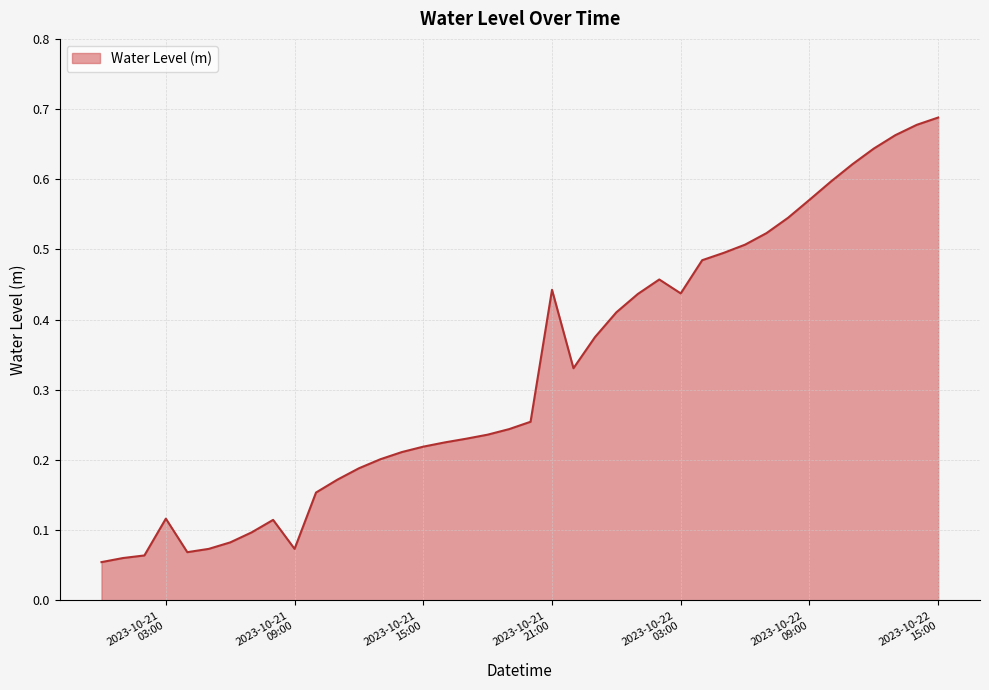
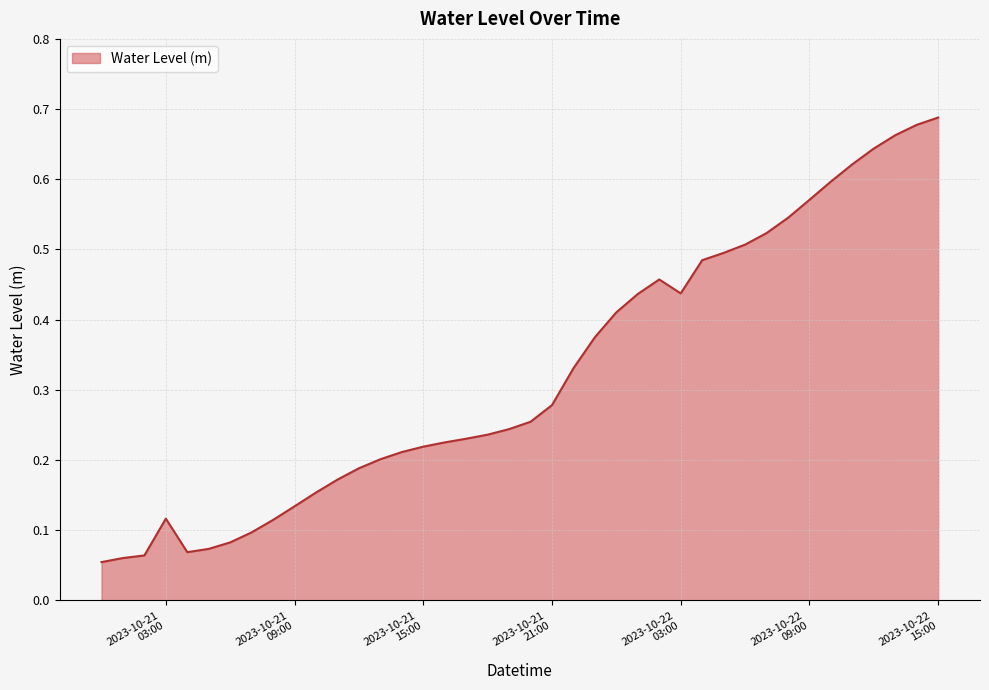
  {
    "2023-10-21 03:00": 0.12,
-   "2023-10-21 09:00": 0.07,
+   "2023-10-21 09:00": 0.13,
    "2023-10-21 15:00": 0.22,
-   "2023-10-21 21:00": 0.44,
+   "2023-10-21 21:00": 0.28,
    "2023-10-22 03:00": 0.44,
    "2023-10-22 09:00": 0.57,
    "2023-10-22 15:00": 0.69
  }
